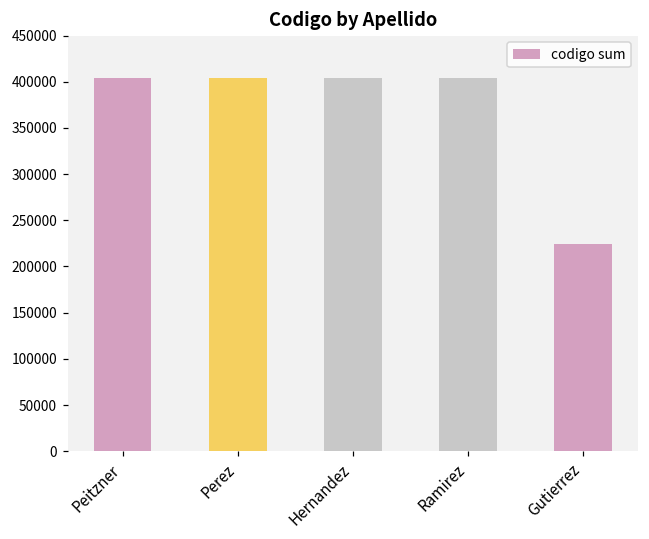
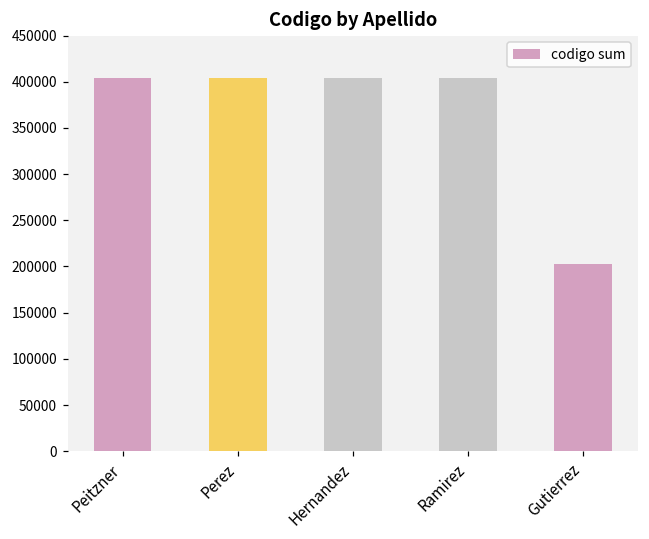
  {
    "Peitzner": 400000,
    "Perez": 400000,
    "Hernandez": 400000,
    "Ramirez": 400000,
-   "Gutierrez": 220000
+   "Gutierrez": 200000
  }
